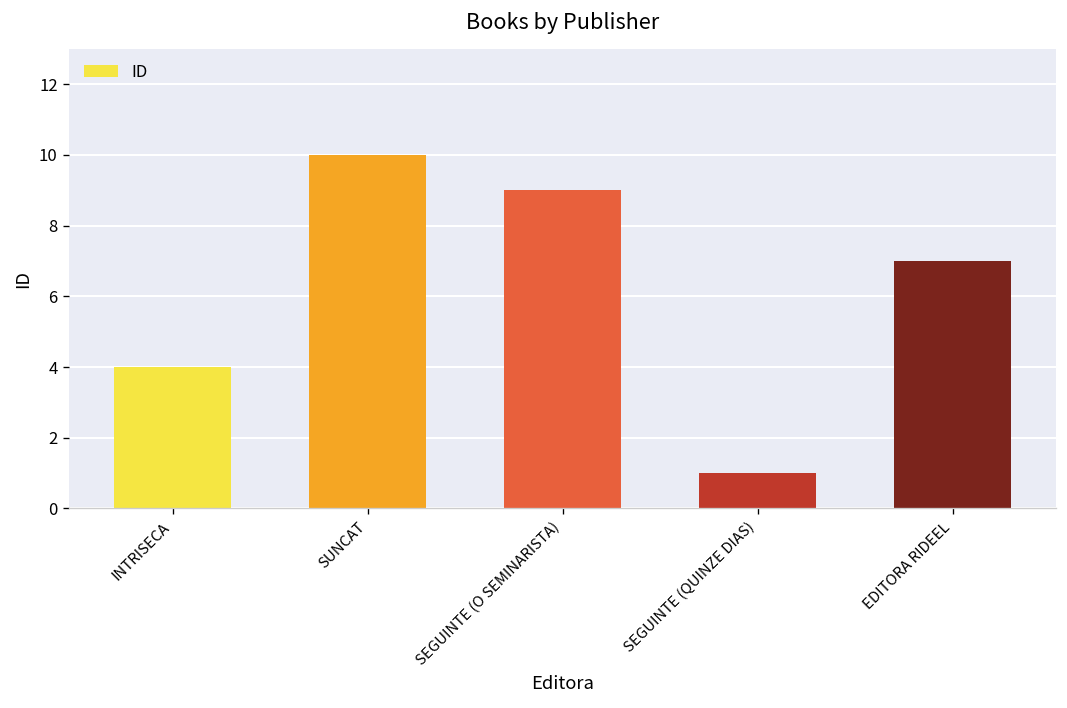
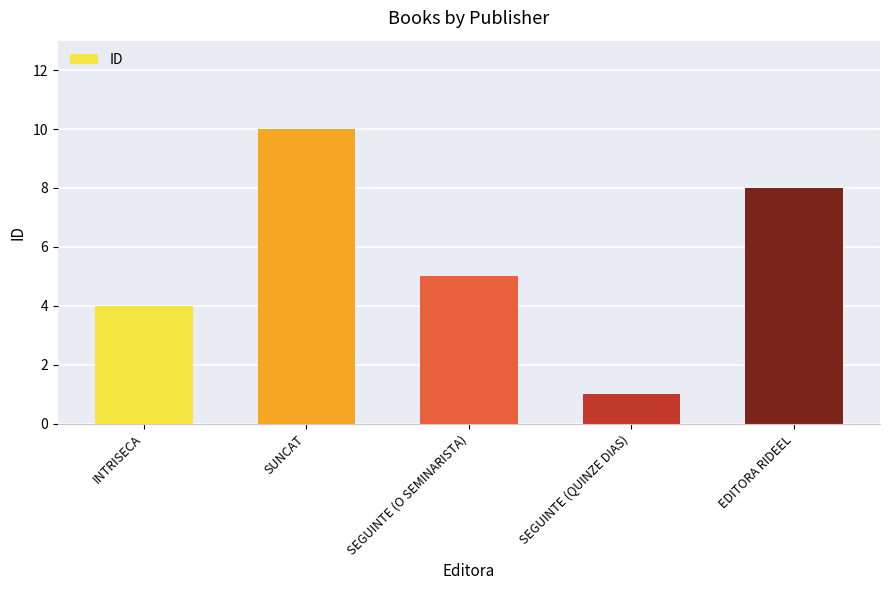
  {
    "INTRISECA": 4,
    "SUNCAT": 10,
-   "SEGUINTE (O SEMINARISTA)": 9,
+   "SEGUINTE (O SEMINARISTA)": 5,
    "SEGUINTE (QUINZE DIAS)": 1,
-   "EDITORA RIDEEL": 7
+   "EDITORA RIDEEL": 8
  }
